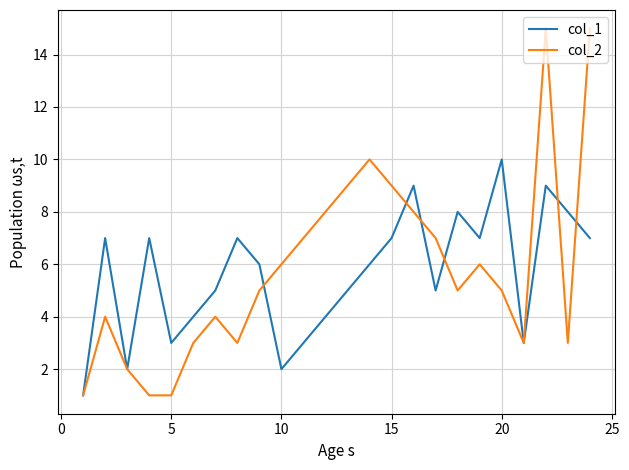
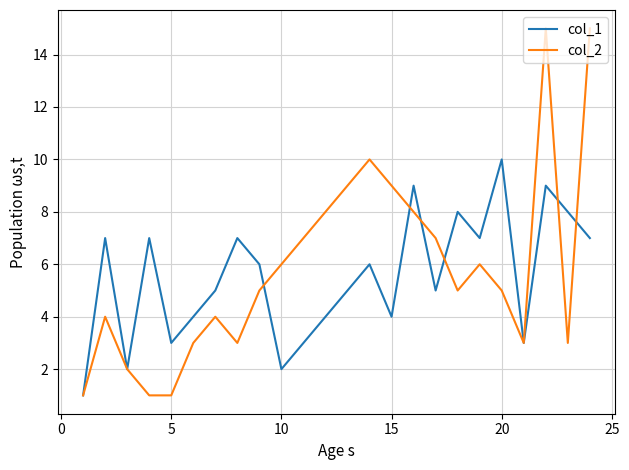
  {
    "col_1": {
      "5": 3,
      "10": 2,
-     "15": 7,
+     "15": 4,
      "20": 10
    },
    "col_2": {
      "5": 1,
      "10": 6,
      "15": 9,
      "20": 5
    }
  }
